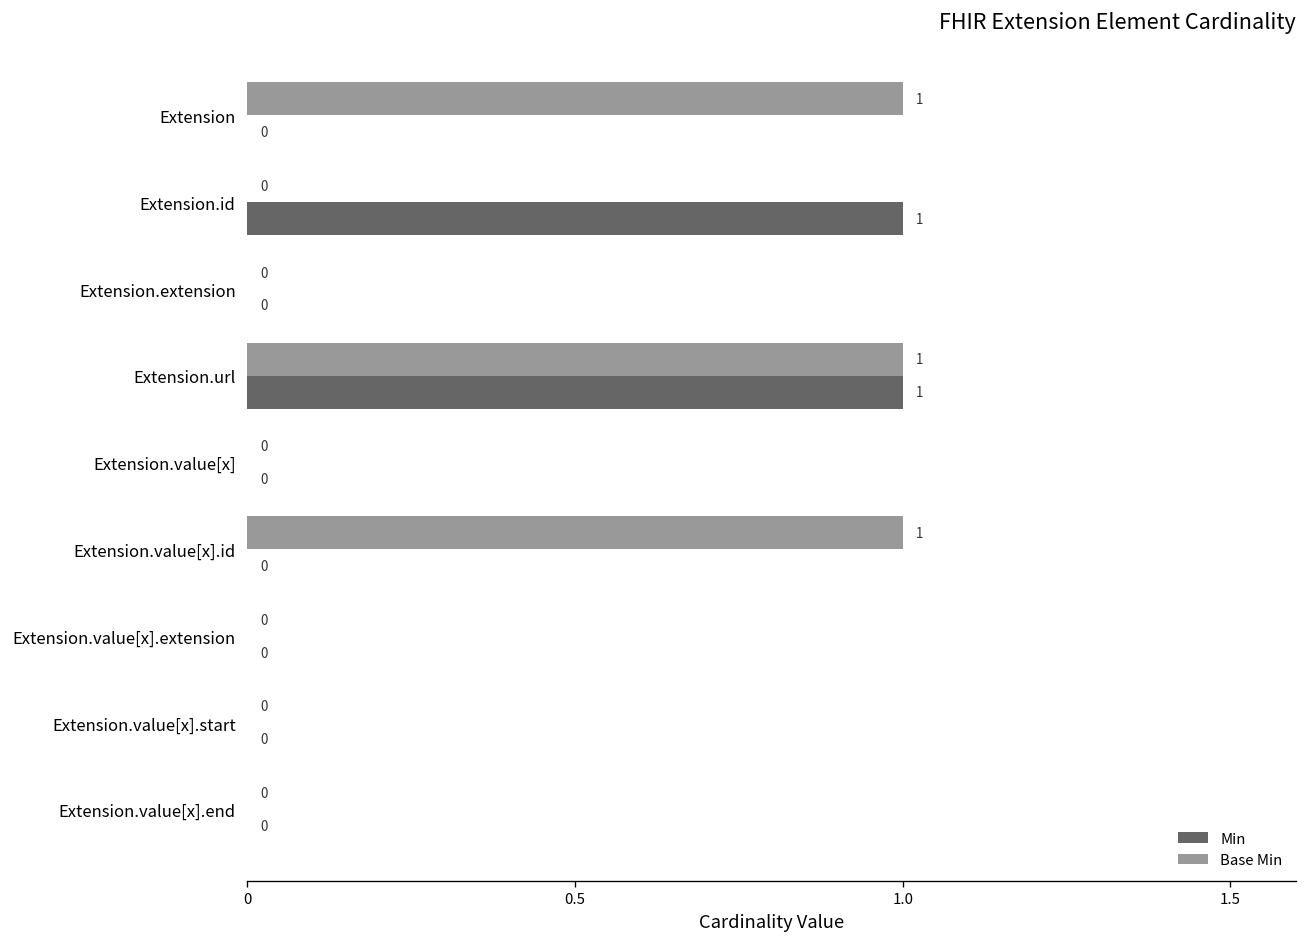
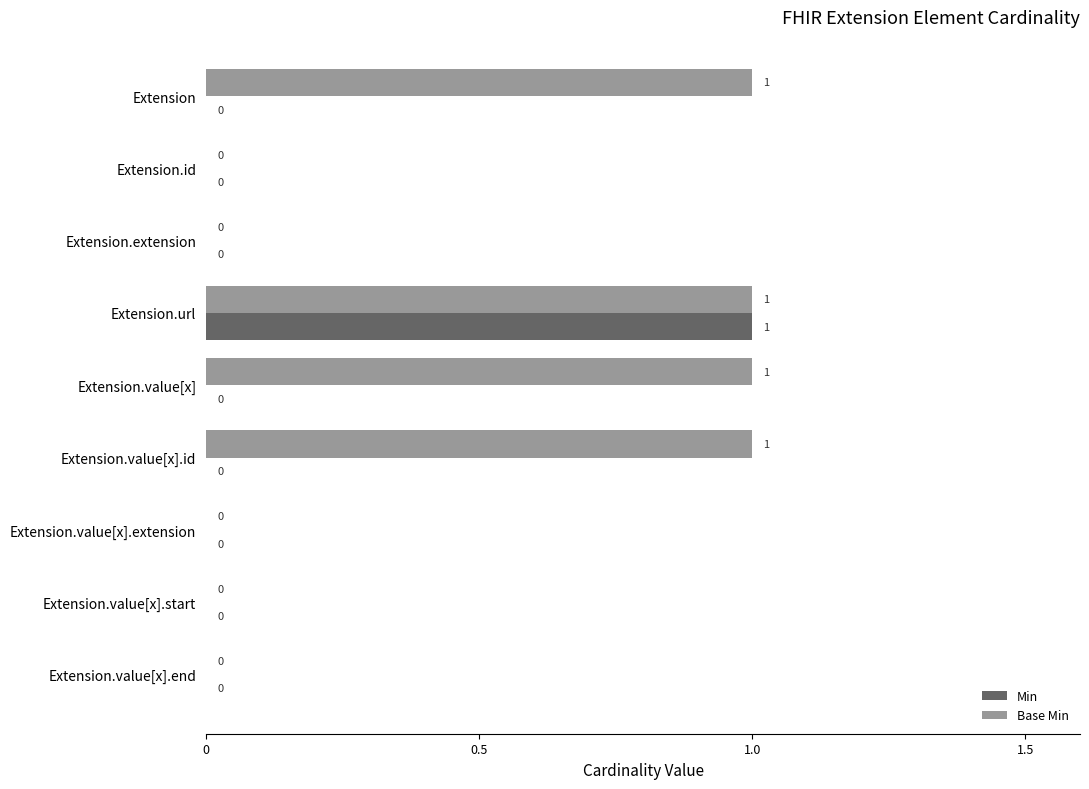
  {
    "Min": {
      "Extension": 0,
-     "Extension.id": 1,
+     "Extension.id": 0,
      "Extension.extension": 0,
      "Extension.url": 1,
      "Extension.value[x]": 0,
      "Extension.value[x].id": 0,
      "Extension.value[x].extension": 0,
      "Extension.value[x].start": 0,
      "Extension.value[x].end": 0
    },
    "Base Min": {
      "Extension": 1,
      "Extension.id": 0,
      "Extension.extension": 0,
      "Extension.url": 1,
-     "Extension.value[x]": 0,
+     "Extension.value[x]": 1,
      "Extension.value[x].id": 1,
      "Extension.value[x].extension": 0,
      "Extension.value[x].start": 0,
      "Extension.value[x].end": 0
    }
  }
